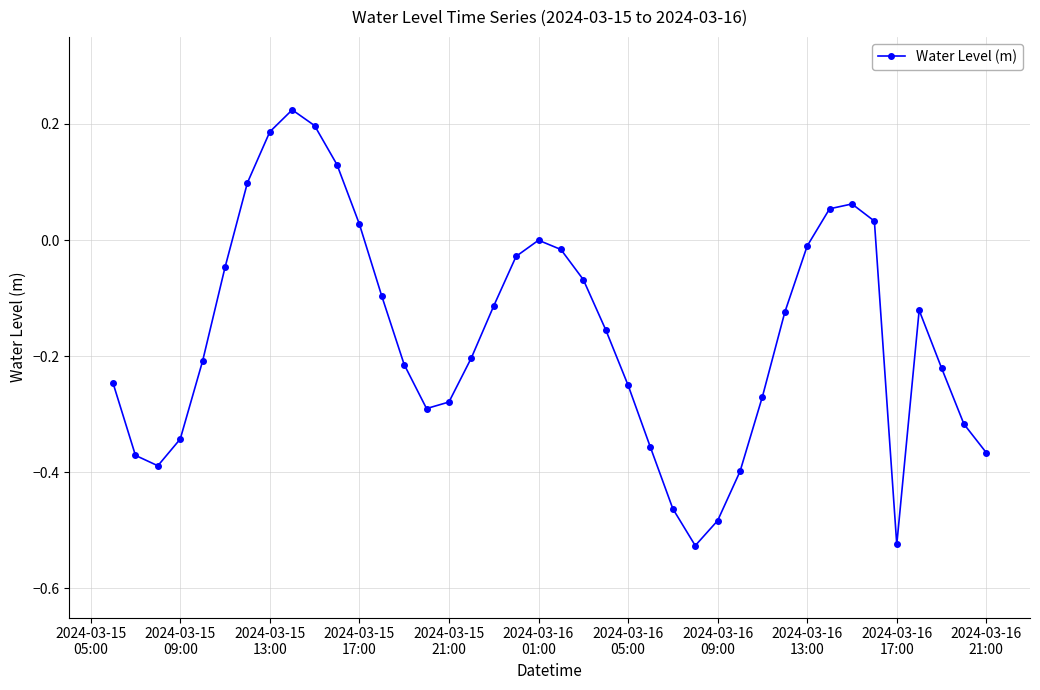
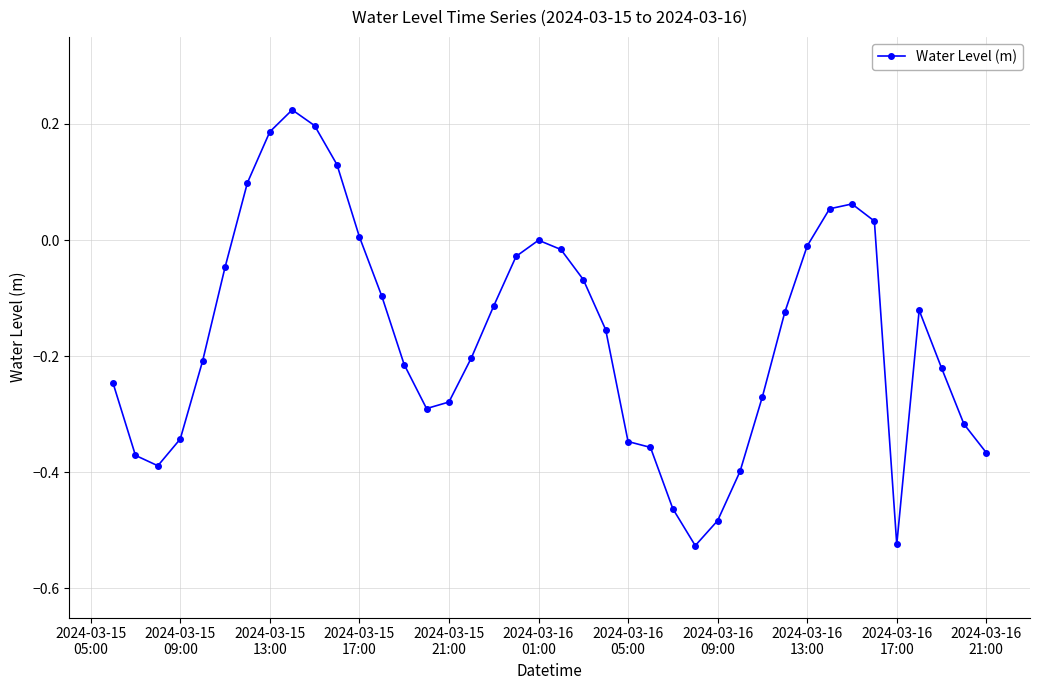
  {
    "2024-03-15 09:00": -0.34,
    "2024-03-15 13:00": 0.19,
-   "2024-03-15 17:00": 0.03,
+   "2024-03-15 17:00": 0.01,
    "2024-03-15 21:00": -0.28,
    "2024-03-16 01:00": 0.00,
-   "2024-03-16 05:00": -0.25,
+   "2024-03-16 05:00": -0.35,
    "2024-03-16 09:00": -0.48,
    "2024-03-16 13:00": -0.01,
    "2024-03-16 17:00": -0.52,
    "2024-03-16 21:00": -0.37
  }
